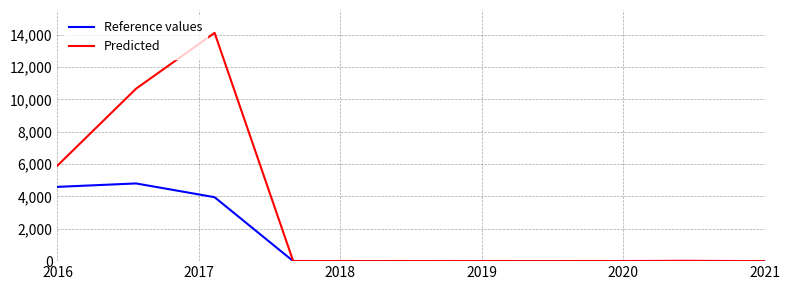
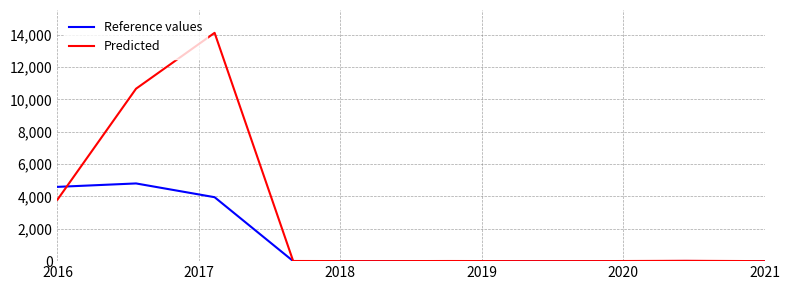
  {
    "Reference values": {
      "2016": "4,600"
    },
    "Predicted": {
-     "2016": "5,900"
+     "2016": "3,800"
    }
  }
